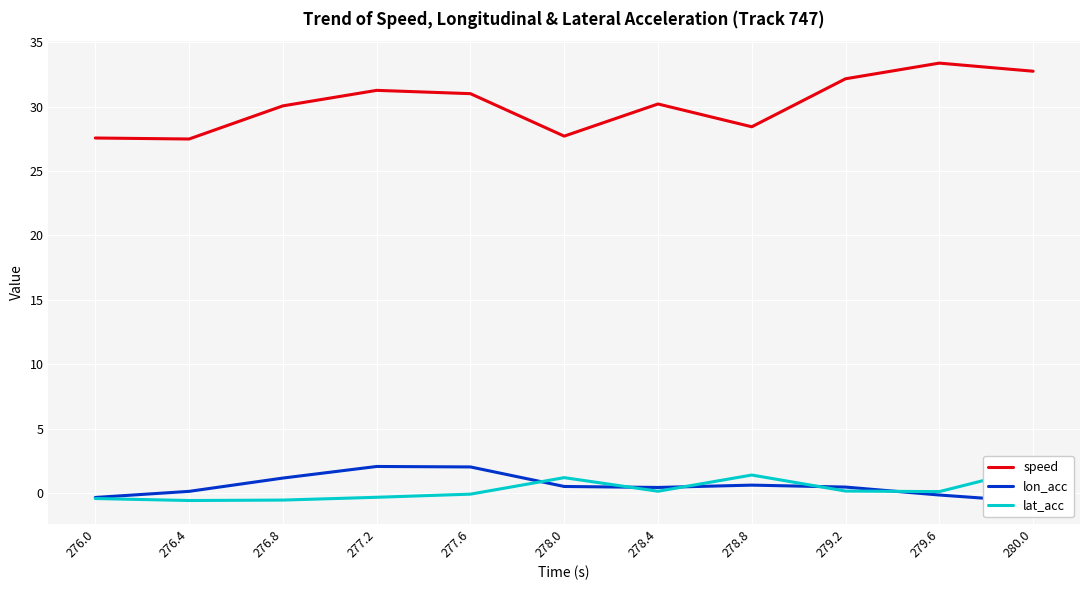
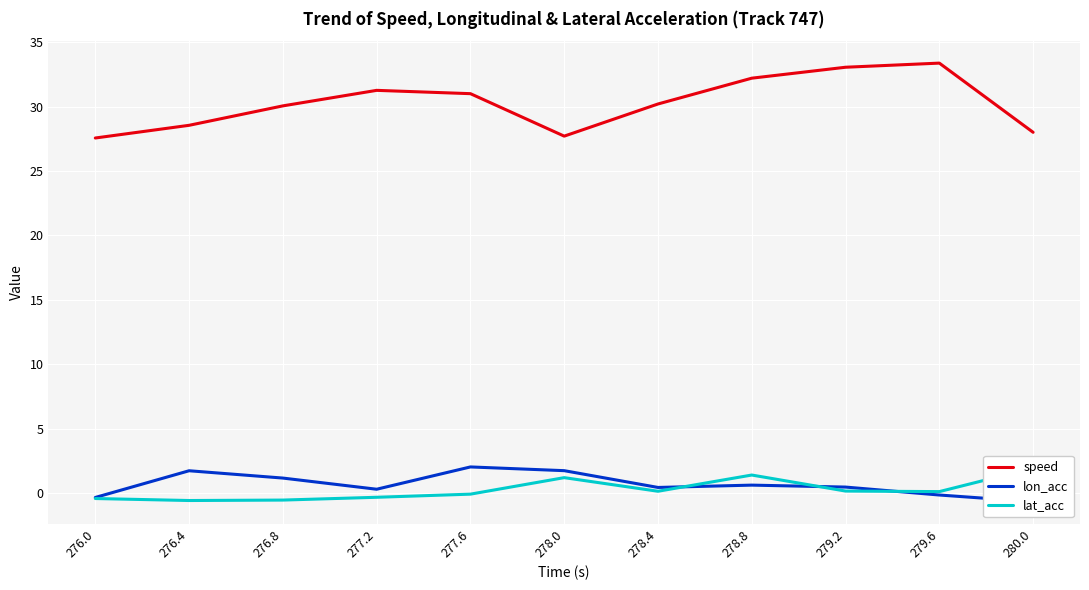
  {
    "speed": {
      "276.0": 27.6,
-     "276.4": 27.5,
+     "276.4": 28.5,
      "276.8": 30.1,
      "277.2": 31.3,
      "277.6": 31.0,
      "278.0": 27.7,
      "278.4": 30.2,
-     "278.8": 28.4,
-     "279.2": 32.2,
+     "278.8": 32.2,
+     "279.2": 33.0,
      "279.6": 33.4,
-     "280.0": 32.7
+     "280.0": 28.0
    },
    "lon_acc": {
-     "276.4": 0.2,
+     "276.4": 1.8,
      "276.8": 1.2,
-     "277.2": 2.1,
+     "277.2": 0.3,
      "277.6": 2.0,
-     "278.0": 0.5,
+     "278.0": 1.8,
      "278.4": 0.5,
      "278.8": 0.6,
      "279.2": 0.5,
      "279.6": -0.1
    },
    "lat_acc": {
      "276.4": -0.6,
      "276.8": -0.5,
      "277.2": -0.3,
      "277.6": -0.1,
      "278.0": 1.2,
      "278.4": 0.2,
      "278.8": 1.4,
      "279.2": 0.2,
      "279.6": 0.1
    }
  }
